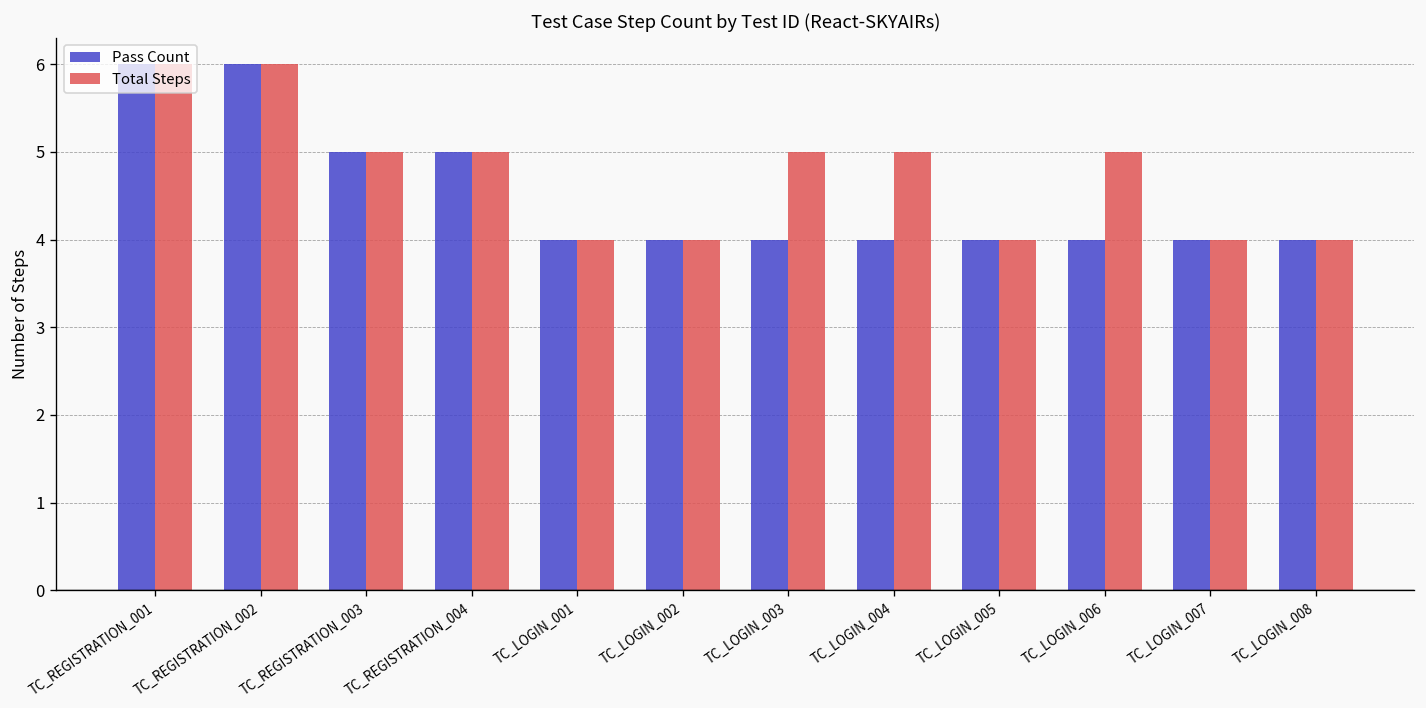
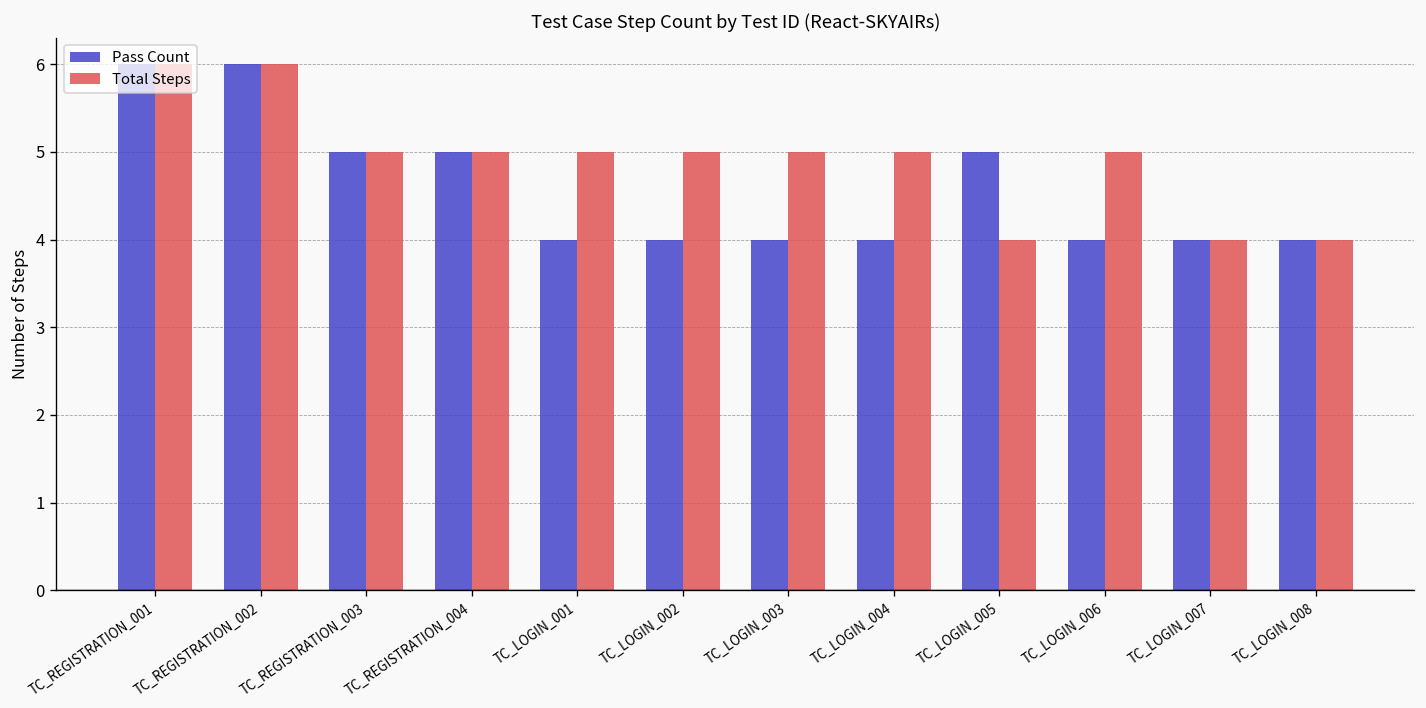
  {
    "Pass Count": {
      "TC_REGISTRATION_002": 6,
      "TC_REGISTRATION_003": 5,
      "TC_REGISTRATION_004": 5,
      "TC_LOGIN_001": 4,
      "TC_LOGIN_002": 4,
      "TC_LOGIN_003": 4,
      "TC_LOGIN_004": 4,
-     "TC_LOGIN_005": 4,
+     "TC_LOGIN_005": 5,
      "TC_LOGIN_006": 4,
      "TC_LOGIN_007": 4,
      "TC_LOGIN_008": 4
    },
    "Total Steps": {
      "TC_REGISTRATION_002": 6,
      "TC_REGISTRATION_003": 5,
      "TC_REGISTRATION_004": 5,
-     "TC_LOGIN_001": 4,
-     "TC_LOGIN_002": 4,
+     "TC_LOGIN_001": 5,
+     "TC_LOGIN_002": 5,
      "TC_LOGIN_003": 5,
      "TC_LOGIN_004": 5,
      "TC_LOGIN_005": 4,
      "TC_LOGIN_006": 5,
      "TC_LOGIN_007": 4,
      "TC_LOGIN_008": 4
    }
  }
